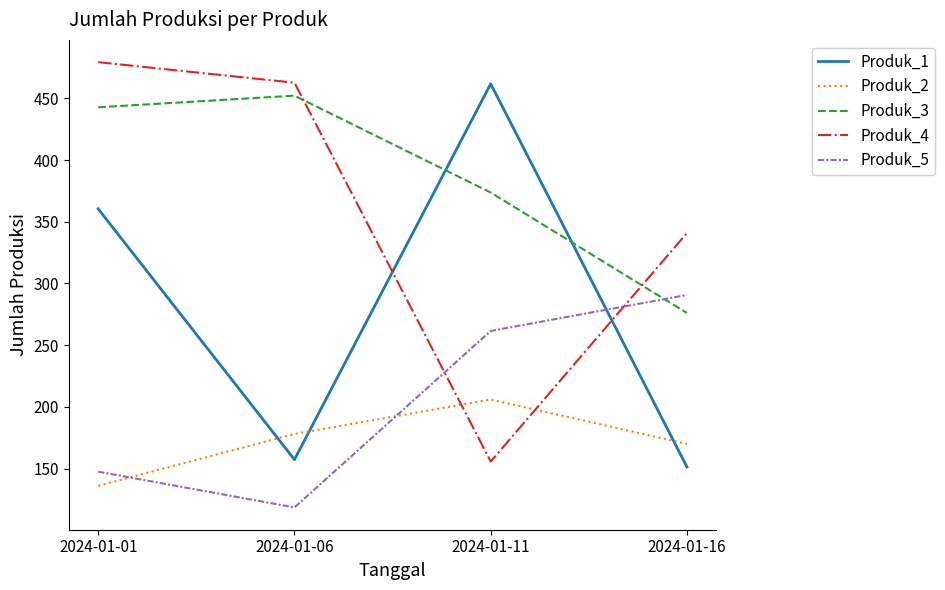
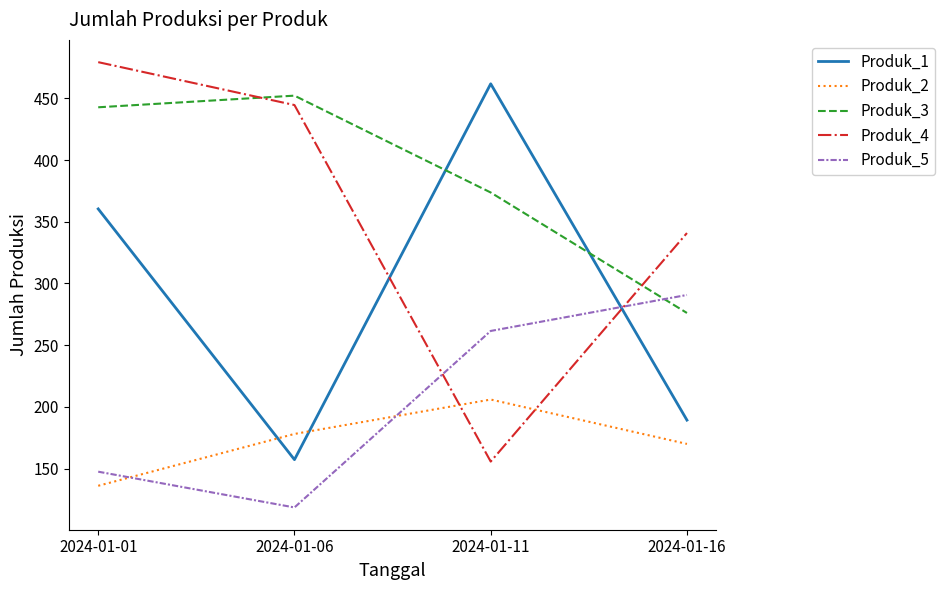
  {
    "Produk_1": {
      "2024-01-01": 360,
      "2024-01-06": 157,
      "2024-01-11": 462,
-     "2024-01-16": 151
+     "2024-01-16": 189
    },
    "Produk_2": {
      "2024-01-01": 136,
      "2024-01-06": 178,
      "2024-01-11": 206,
      "2024-01-16": 170
    },
    "Produk_3": {
      "2024-01-01": 443,
      "2024-01-06": 452,
      "2024-01-11": 374,
      "2024-01-16": 276
    },
    "Produk_4": {
      "2024-01-01": 479,
-     "2024-01-06": 463,
+     "2024-01-06": 445,
      "2024-01-11": 156,
      "2024-01-16": 341
    },
    "Produk_5": {
      "2024-01-01": 148,
      "2024-01-06": 119,
      "2024-01-11": 262,
      "2024-01-16": 291
    }
  }
